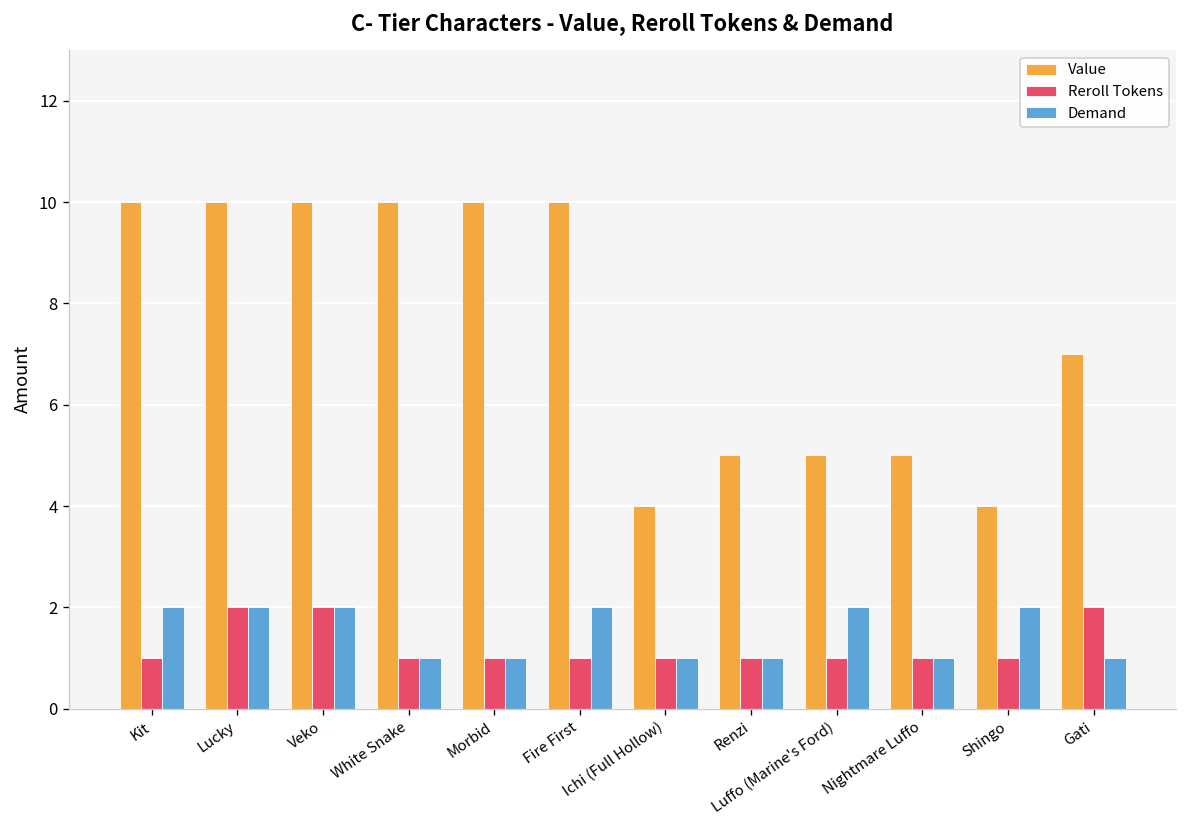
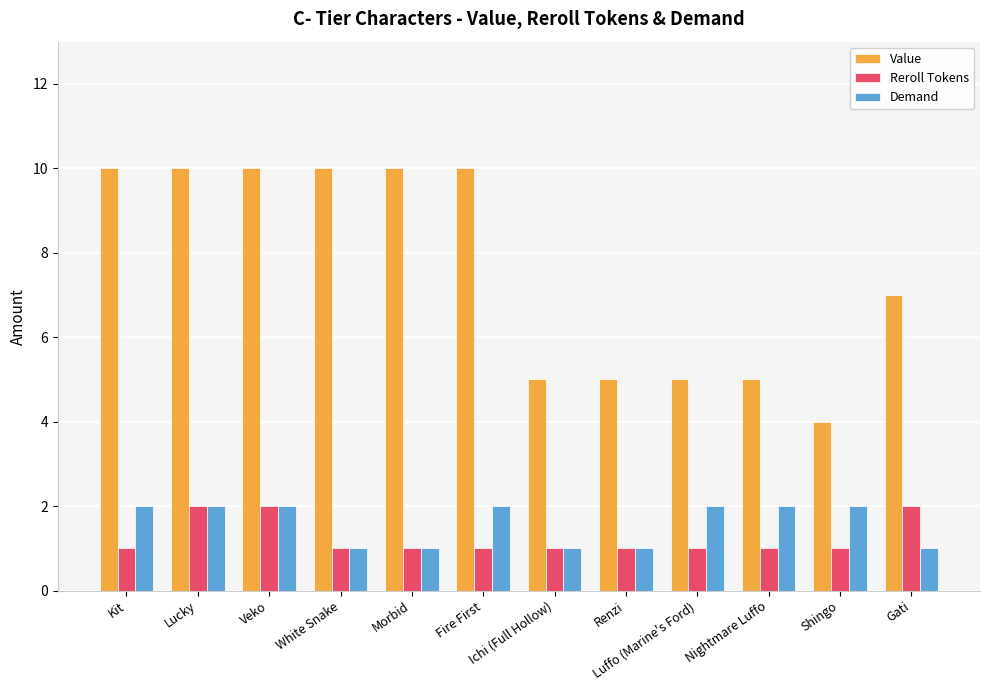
  {
    "Value": {
      "Kit": 10,
      "Lucky": 10,
      "Veko": 10,
      "White Snake": 10,
      "Morbid": 10,
      "Fire First": 10,
-     "Ichi (Full Hollow)": 4,
+     "Ichi (Full Hollow)": 5,
      "Renzi": 5,
      "Luffo (Marine's Ford)": 5,
      "Nightmare Luffo": 5,
      "Shingo": 4,
      "Gati": 7
    },
    "Reroll Tokens": {
      "Kit": 1,
      "Lucky": 2,
      "Veko": 2,
      "White Snake": 1,
      "Morbid": 1,
      "Fire First": 1,
      "Ichi (Full Hollow)": 1,
      "Renzi": 1,
      "Luffo (Marine's Ford)": 1,
      "Nightmare Luffo": 1,
      "Shingo": 1,
      "Gati": 2
    },
    "Demand": {
      "Kit": 2,
      "Lucky": 2,
      "Veko": 2,
      "White Snake": 1,
      "Morbid": 1,
      "Fire First": 2,
      "Ichi (Full Hollow)": 1,
      "Renzi": 1,
      "Luffo (Marine's Ford)": 2,
-     "Nightmare Luffo": 1,
+     "Nightmare Luffo": 2,
      "Shingo": 2,
      "Gati": 1
    }
  }
